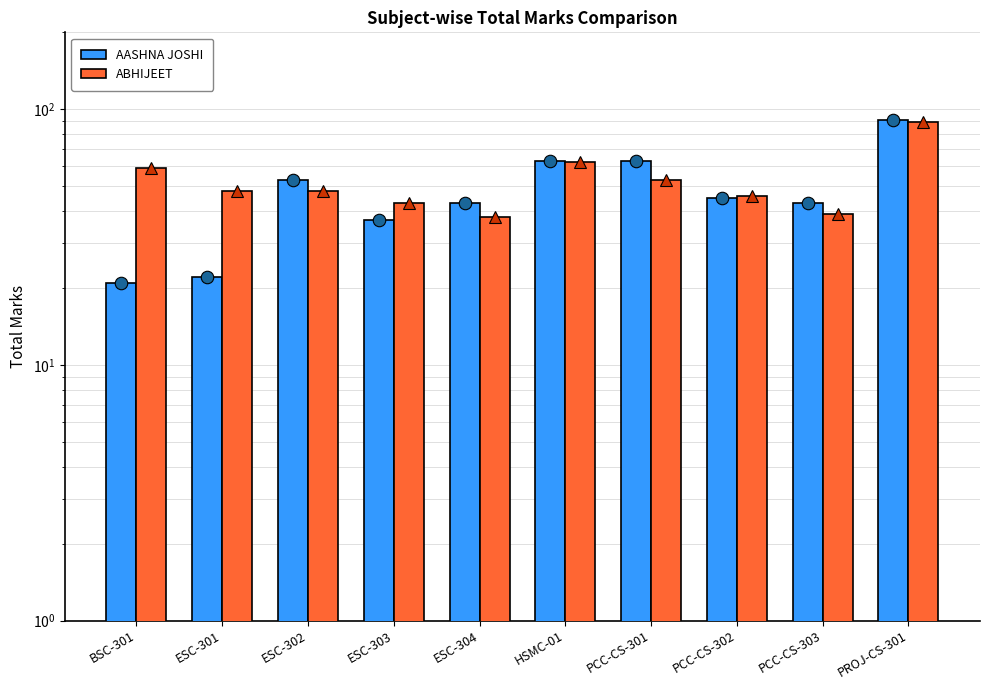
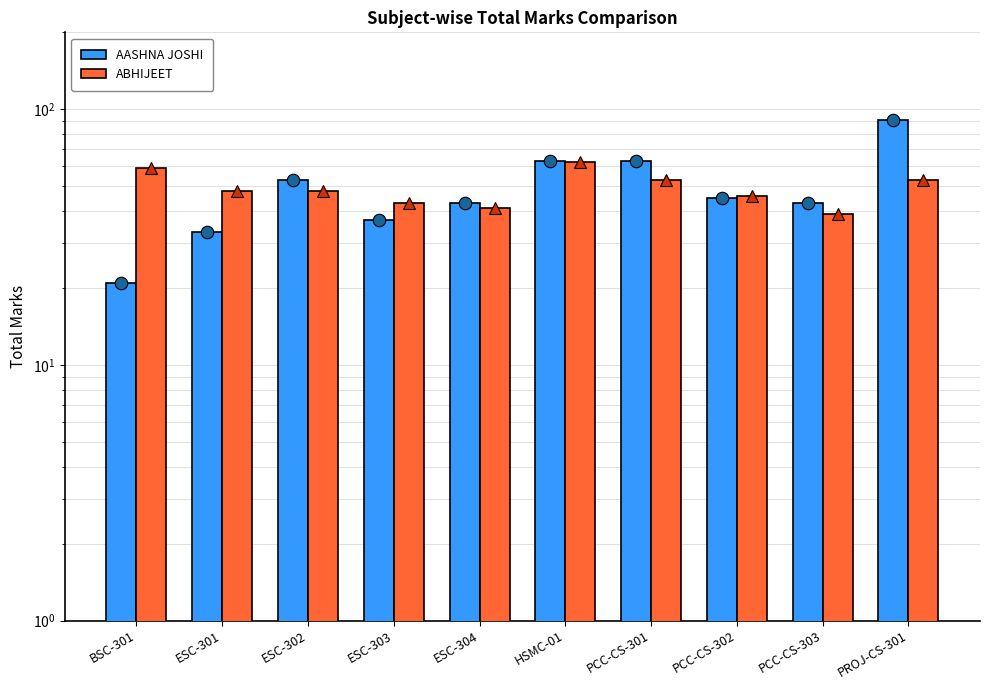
  {
    "AASHNA JOSHI": {
      "BSC-301": 21,
-     "ESC-301": 22,
+     "ESC-301": 33,
      "ESC-302": 53,
      "ESC-303": 37,
      "ESC-304": 43,
      "HSMC-01": 63,
      "PCC-CS-301": 63,
      "PCC-CS-302": 45,
      "PCC-CS-303": 43,
      "PROJ-CS-301": 91
    },
    "ABHIJEET": {
      "BSC-301": 59,
      "ESC-301": 48,
      "ESC-302": 48,
      "ESC-303": 43,
-     "ESC-304": 38,
+     "ESC-304": 41,
      "HSMC-01": 62,
      "PCC-CS-301": 53,
      "PCC-CS-302": 46,
      "PCC-CS-303": 39,
-     "PROJ-CS-301": 89
+     "PROJ-CS-301": 53
    }
  }
